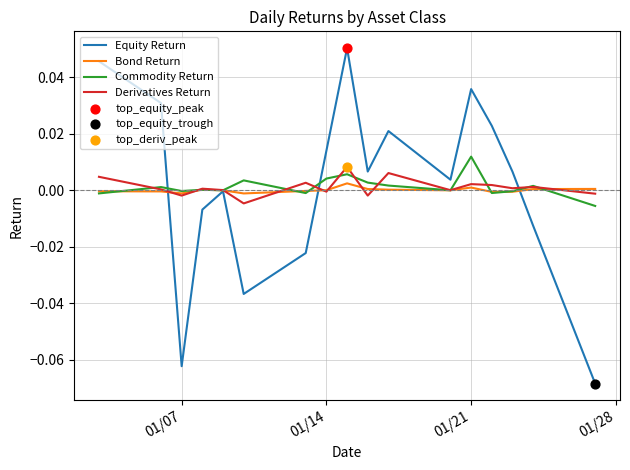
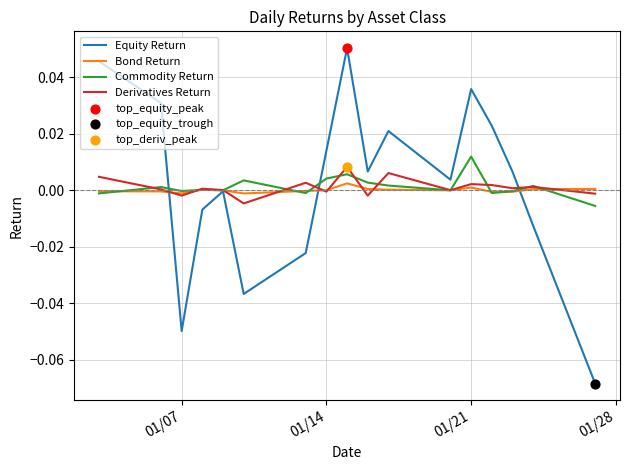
  {
    "Equity Return": {
-     "01/07": -0.062,
+     "01/07": -0.050,
      "01/14": 0.014,
      "01/21": 0.036
    },
    "Commodity Return": {
      "01/14": 0.004,
      "01/21": 0.012
    },
    "Derivatives Return": {
      "01/21": 0.002
    }
  }
